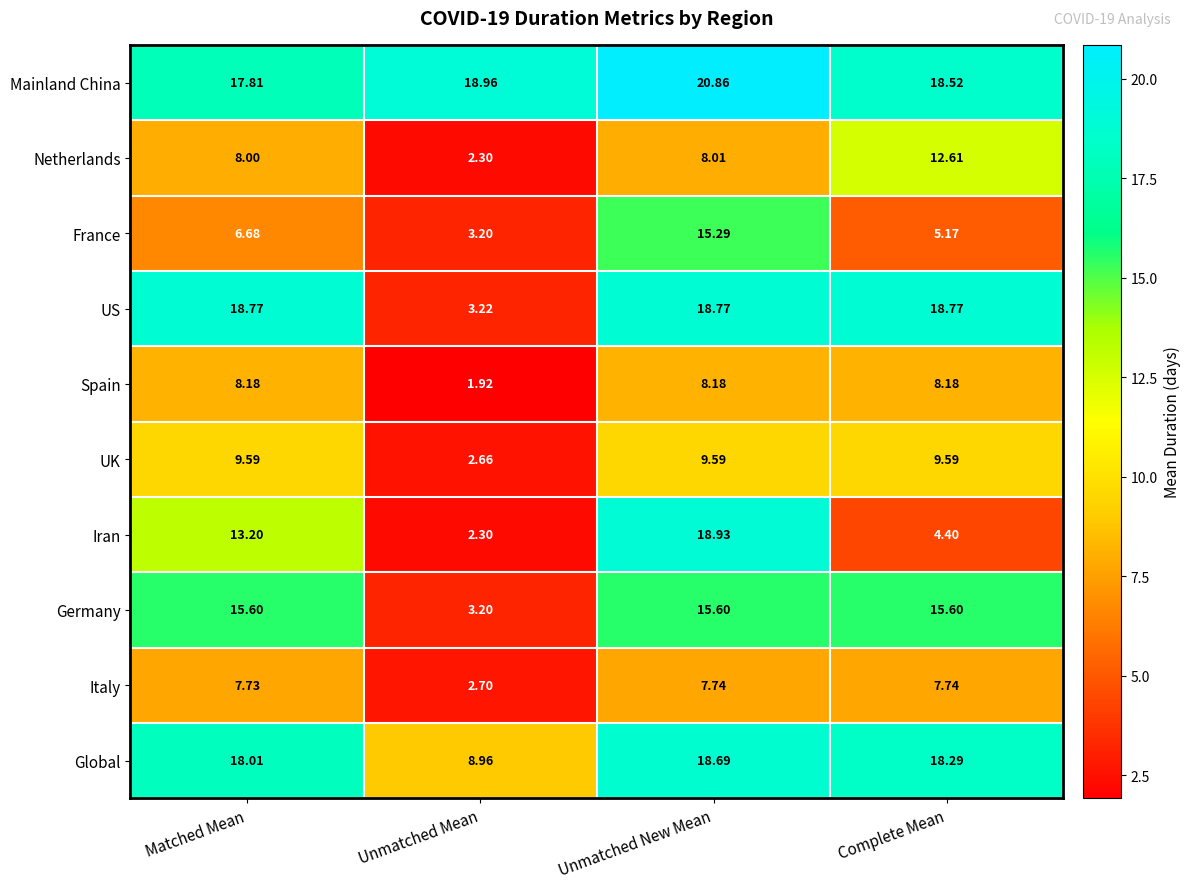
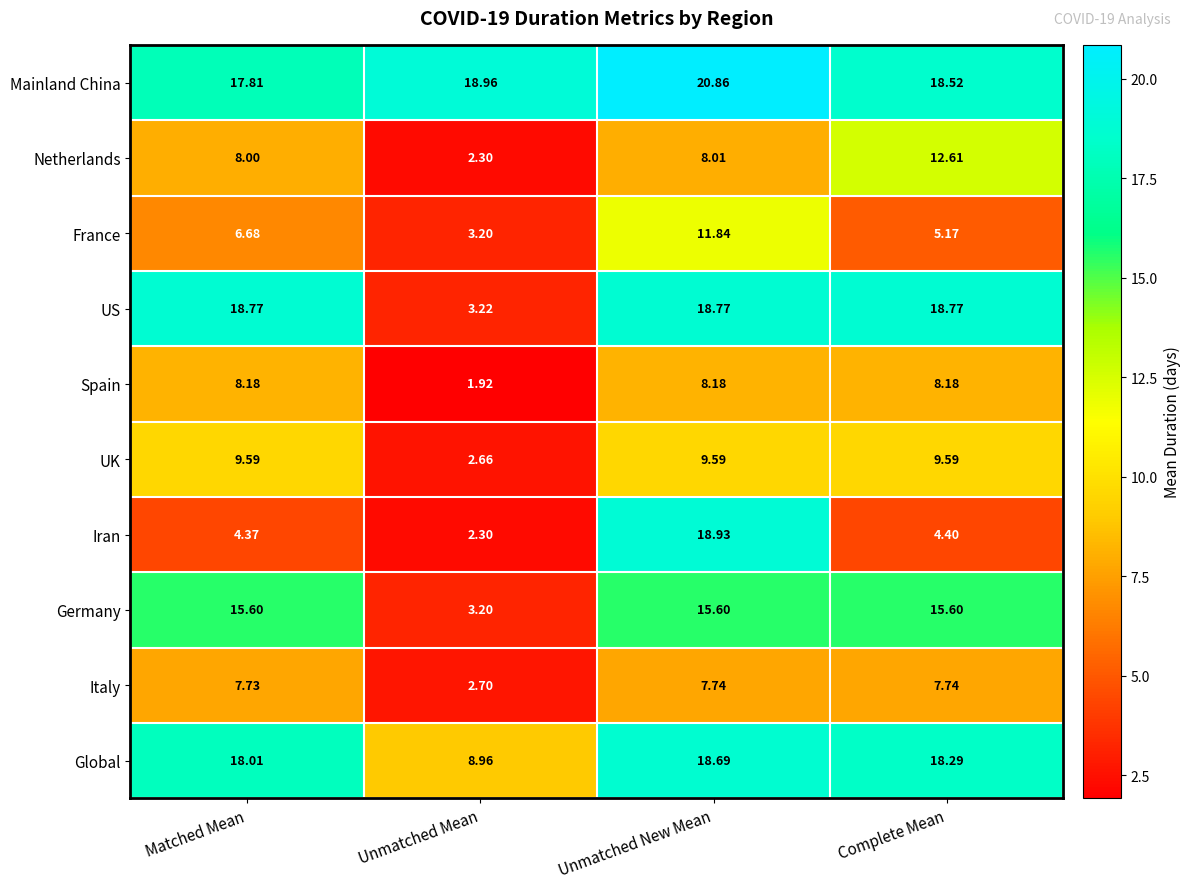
  {
    "Mainland China": {
      "Matched Mean": 17.81,
      "Unmatched Mean": 18.96,
      "Unmatched New Mean": 20.86,
      "Complete Mean": 18.52
    },
    "Netherlands": {
      "Matched Mean": 8.00,
      "Unmatched Mean": 2.30,
      "Unmatched New Mean": 8.01,
      "Complete Mean": 12.61
    },
    "France": {
      "Matched Mean": 6.68,
      "Unmatched Mean": 3.20,
-     "Unmatched New Mean": 15.29,
+     "Unmatched New Mean": 11.84,
      "Complete Mean": 5.17
    },
    "US": {
      "Matched Mean": 18.77,
      "Unmatched Mean": 3.22,
      "Unmatched New Mean": 18.77,
      "Complete Mean": 18.77
    },
    "Spain": {
      "Matched Mean": 8.18,
      "Unmatched Mean": 1.92,
      "Unmatched New Mean": 8.18,
      "Complete Mean": 8.18
    },
    "UK": {
      "Matched Mean": 9.59,
      "Unmatched Mean": 2.66,
      "Unmatched New Mean": 9.59,
      "Complete Mean": 9.59
    },
    "Iran": {
-     "Matched Mean": 13.20,
+     "Matched Mean": 4.37,
      "Unmatched Mean": 2.30,
      "Unmatched New Mean": 18.93,
      "Complete Mean": 4.40
    },
    "Germany": {
      "Matched Mean": 15.60,
      "Unmatched Mean": 3.20,
      "Unmatched New Mean": 15.60,
      "Complete Mean": 15.60
    },
    "Italy": {
      "Matched Mean": 7.73,
      "Unmatched Mean": 2.70,
      "Unmatched New Mean": 7.74,
      "Complete Mean": 7.74
    },
    "Global": {
      "Matched Mean": 18.01,
      "Unmatched Mean": 8.96,
      "Unmatched New Mean": 18.69,
      "Complete Mean": 18.29
    }
  }
